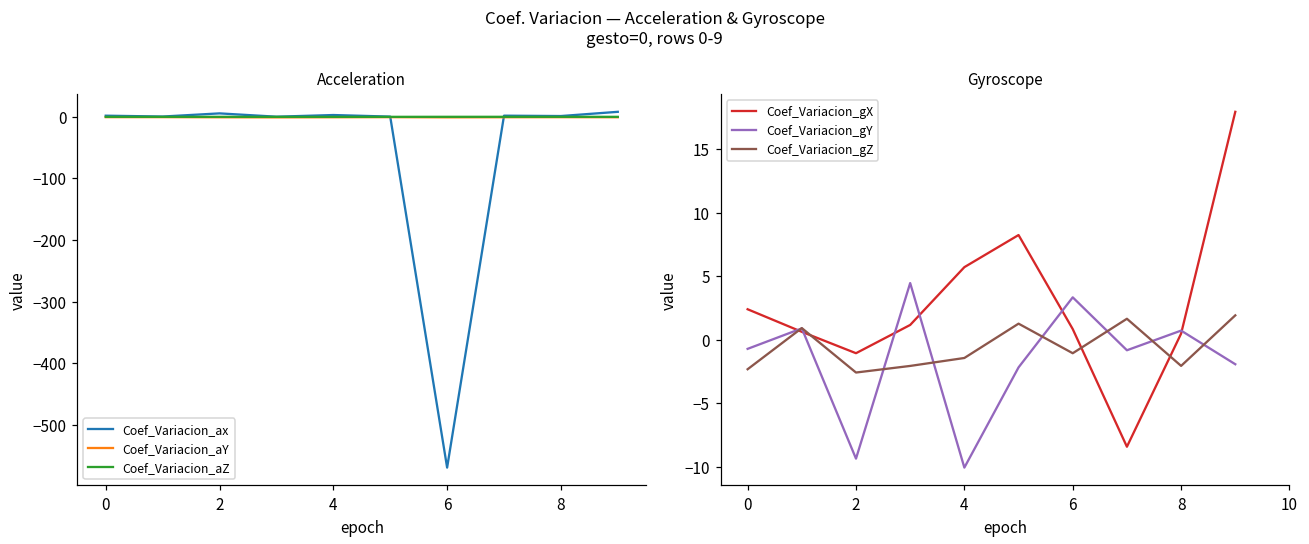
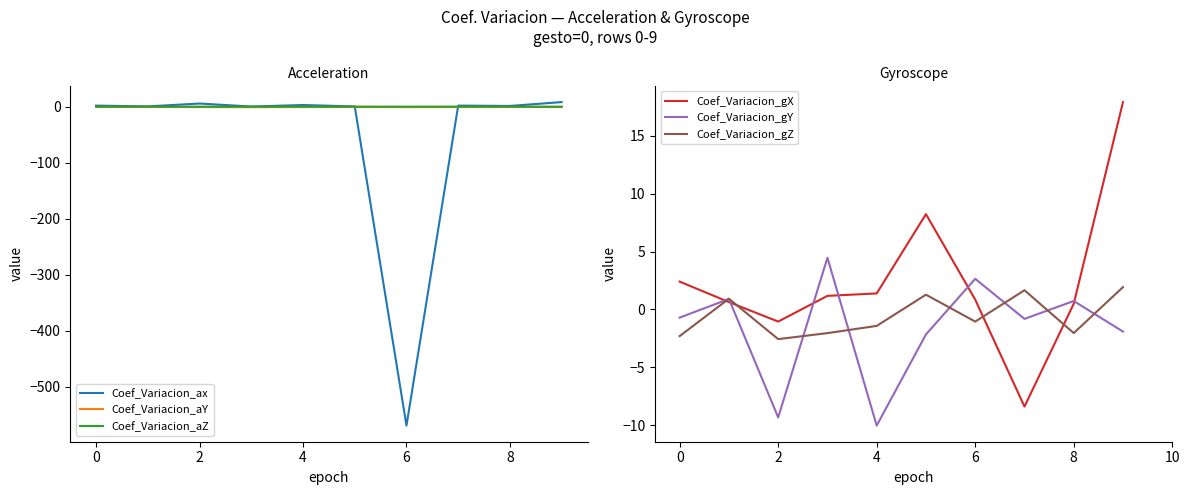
  {
    "Acceleration": {
      "Coef_Variacion_ax": {
        "2": 10,
        "6": -570
      },
      "Coef_Variacion_aZ": {
        "2": 0,
        "6": 0
      }
    },
    "Gyroscope": {
      "Coef_Variacion_gX": {
        "0": 2.4,
        "2": -1.1,
-       "4": 5.7,
+       "4": 1.4,
        "6": 0.8,
        "8": 0.5
      },
      "Coef_Variacion_gY": {
        "0": -0.7,
        "2": -9.3,
        "4": -10.0,
-       "6": 3.3,
+       "6": 2.6,
        "8": 0.7
      },
      "Coef_Variacion_gZ": {
        "0": -2.3,
        "2": -2.6,
        "4": -1.4,
        "6": -1.1,
        "8": -2.0
      }
    }
  }
